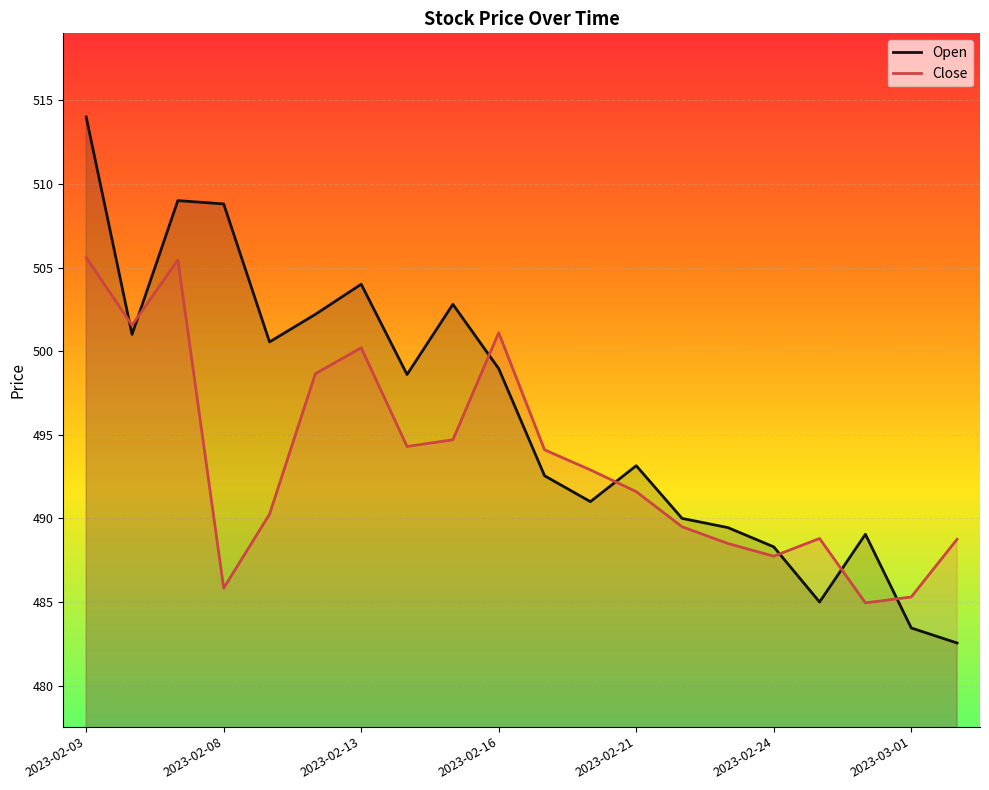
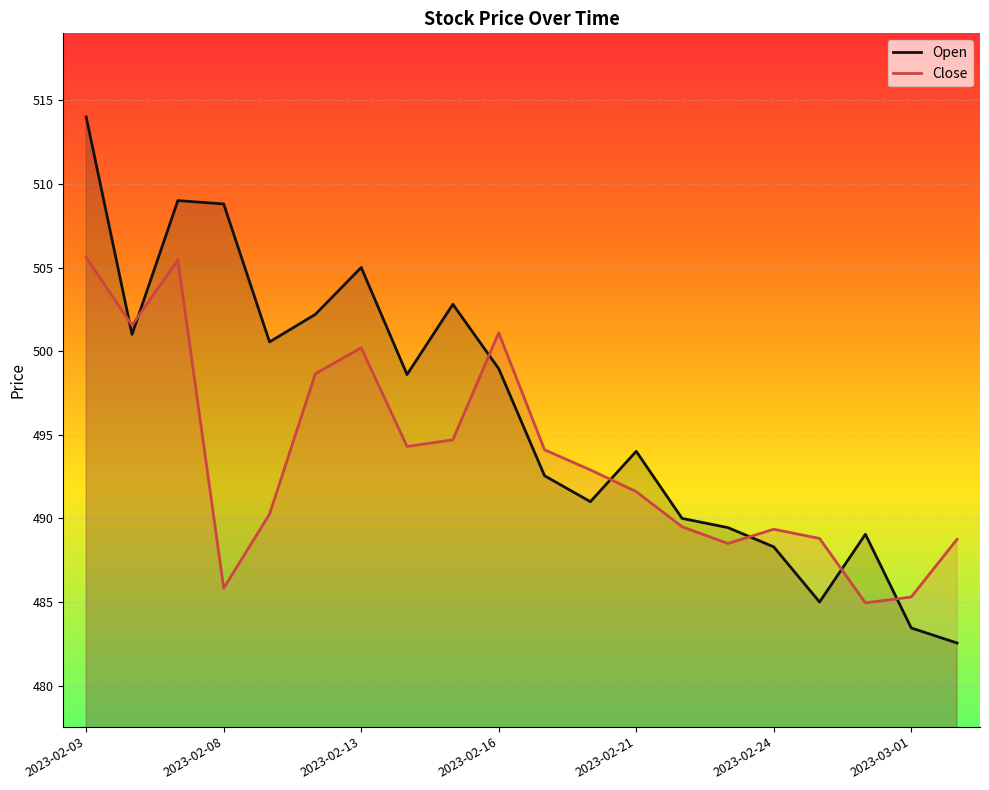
  {
    "Open": {
      "2023-02-03": 514.0,
      "2023-02-08": 508.8,
-     "2023-02-13": 504,
+     "2023-02-13": 505,
      "2023-02-16": 499.0,
-     "2023-02-21": 493.2,
+     "2023-02-21": 494.0,
      "2023-02-24": 488.3,
      "2023-03-01": 483.5
    },
    "Close": {
      "2023-02-03": 505.6,
      "2023-02-08": 485.8,
      "2023-02-13": 500.2,
      "2023-02-16": 501.1,
      "2023-02-21": 491.6,
-     "2023-02-24": 487.7,
+     "2023-02-24": 489.4,
      "2023-03-01": 485.3
    }
  }
